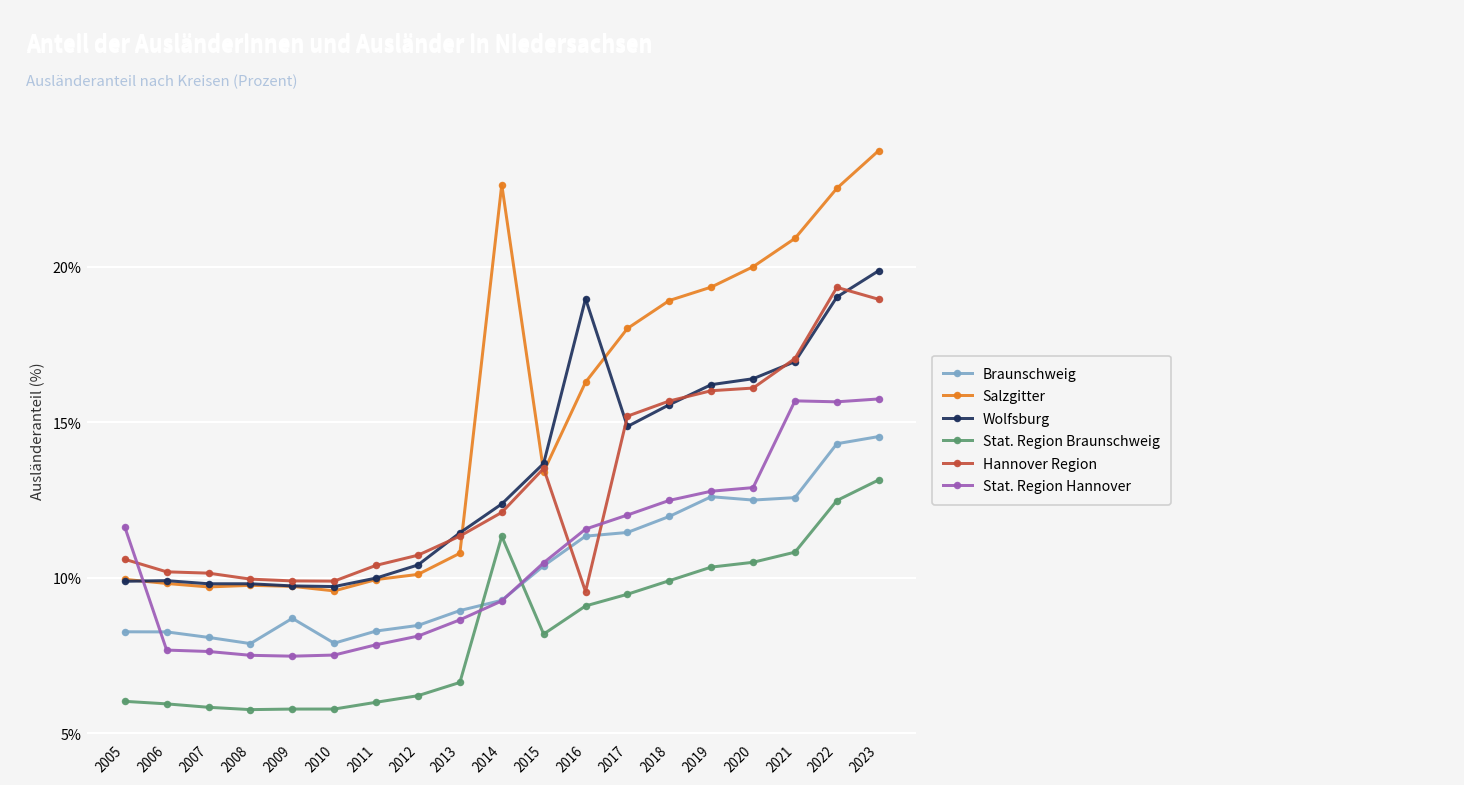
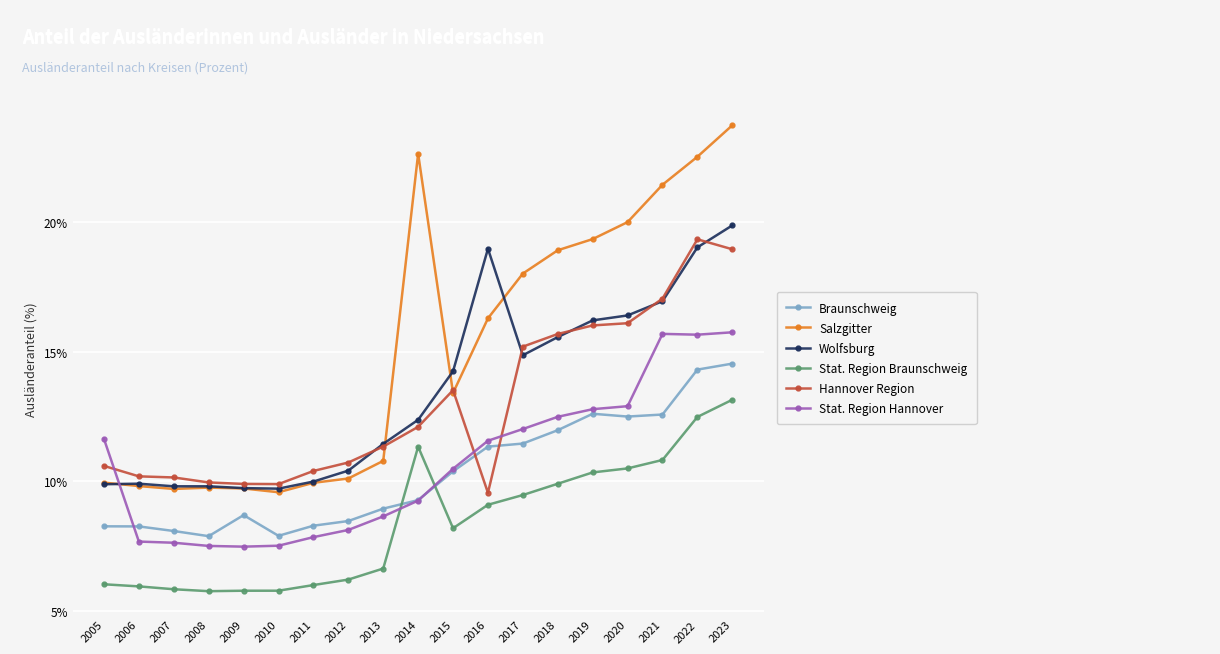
  {
    "Braunschweig": {
      "2005": "8.3%",
      "2006": "8.3%",
      "2007": "8.1%",
      "2008": "7.9%",
      "2009": "8.7%",
      "2010": "7.9%",
      "2011": "8.3%",
      "2012": "8.5%",
      "2013": "8.9%",
      "2015": "10.4%",
      "2016": "11.3%",
      "2017": "11.5%",
      "2018": "12.0%",
      "2019": "12.6%",
      "2020": "12.5%",
      "2021": "12.6%",
      "2022": "14.3%",
      "2023": "14.5%"
    },
    "Salzgitter": {
      "2007": "9.7%",
      "2010": "9.6%",
      "2012": "10.1%",
      "2013": "10.8%",
      "2014": "22.6%",
      "2015": "13.4%",
      "2016": "16.3%",
      "2017": "18.0%",
      "2018": "18.9%",
      "2019": "19.3%",
      "2020": "20.0%",
-     "2021": "20.9%",
+     "2021": "21.4%",
      "2022": "22.5%",
      "2023": "23.7%"
    },
    "Wolfsburg": {
      "2007": "9.8%",
      "2010": "9.7%",
      "2012": "10.4%",
      "2013": "11.4%",
      "2014": "12.4%",
-     "2015": "13.7%",
+     "2015": "14.2%",
      "2016": "19.0%",
      "2017": "14.9%",
      "2018": "15.6%",
      "2019": "16.2%",
      "2020": "16.4%",
      "2021": "16.9%",
      "2022": "19.0%",
      "2023": "19.9%"
    },
    "Stat. Region Braunschweig": {
      "2005": "6.0%",
      "2006": "5.9%",
      "2007": "5.8%",
      "2008": "5.8%",
      "2009": "5.8%",
      "2010": "5.8%",
      "2011": "6.0%",
      "2012": "6.2%",
      "2013": "6.6%",
      "2014": "11.3%",
      "2015": "8.2%",
      "2016": "9.1%",
      "2017": "9.5%",
      "2018": "9.9%",
      "2019": "10.3%",
      "2020": "10.5%",
      "2021": "10.8%",
      "2022": "12.5%",
      "2023": "13.1%"
    },
    "Hannover Region": {
      "2005": "10.6%",
      "2006": "10.2%",
      "2007": "10.2%",
      "2008": "10.0%",
      "2009": "9.9%",
      "2010": "9.9%",
      "2011": "10.4%",
      "2012": "10.7%",
      "2013": "11.3%",
      "2014": "12.1%",
      "2015": "13.5%",
      "2016": "9.6%",
      "2017": "15.2%",
      "2018": "15.7%",
      "2019": "16.0%",
      "2020": "16.1%",
      "2021": "17.0%",
      "2022": "19.3%",
      "2023": "19.0%"
    },
    "Stat. Region Hannover": {
      "2005": "11.6%",
      "2006": "7.7%",
      "2007": "7.6%",
      "2008": "7.5%",
      "2009": "7.5%",
      "2010": "7.5%",
      "2011": "7.8%",
      "2012": "8.1%",
      "2013": "8.7%",
      "2015": "10.5%",
      "2016": "11.6%",
      "2017": "12.0%",
      "2018": "12.5%",
      "2019": "12.8%",
      "2020": "12.9%",
      "2021": "15.7%",
      "2022": "15.7%",
      "2023": "15.8%"
    }
  }
